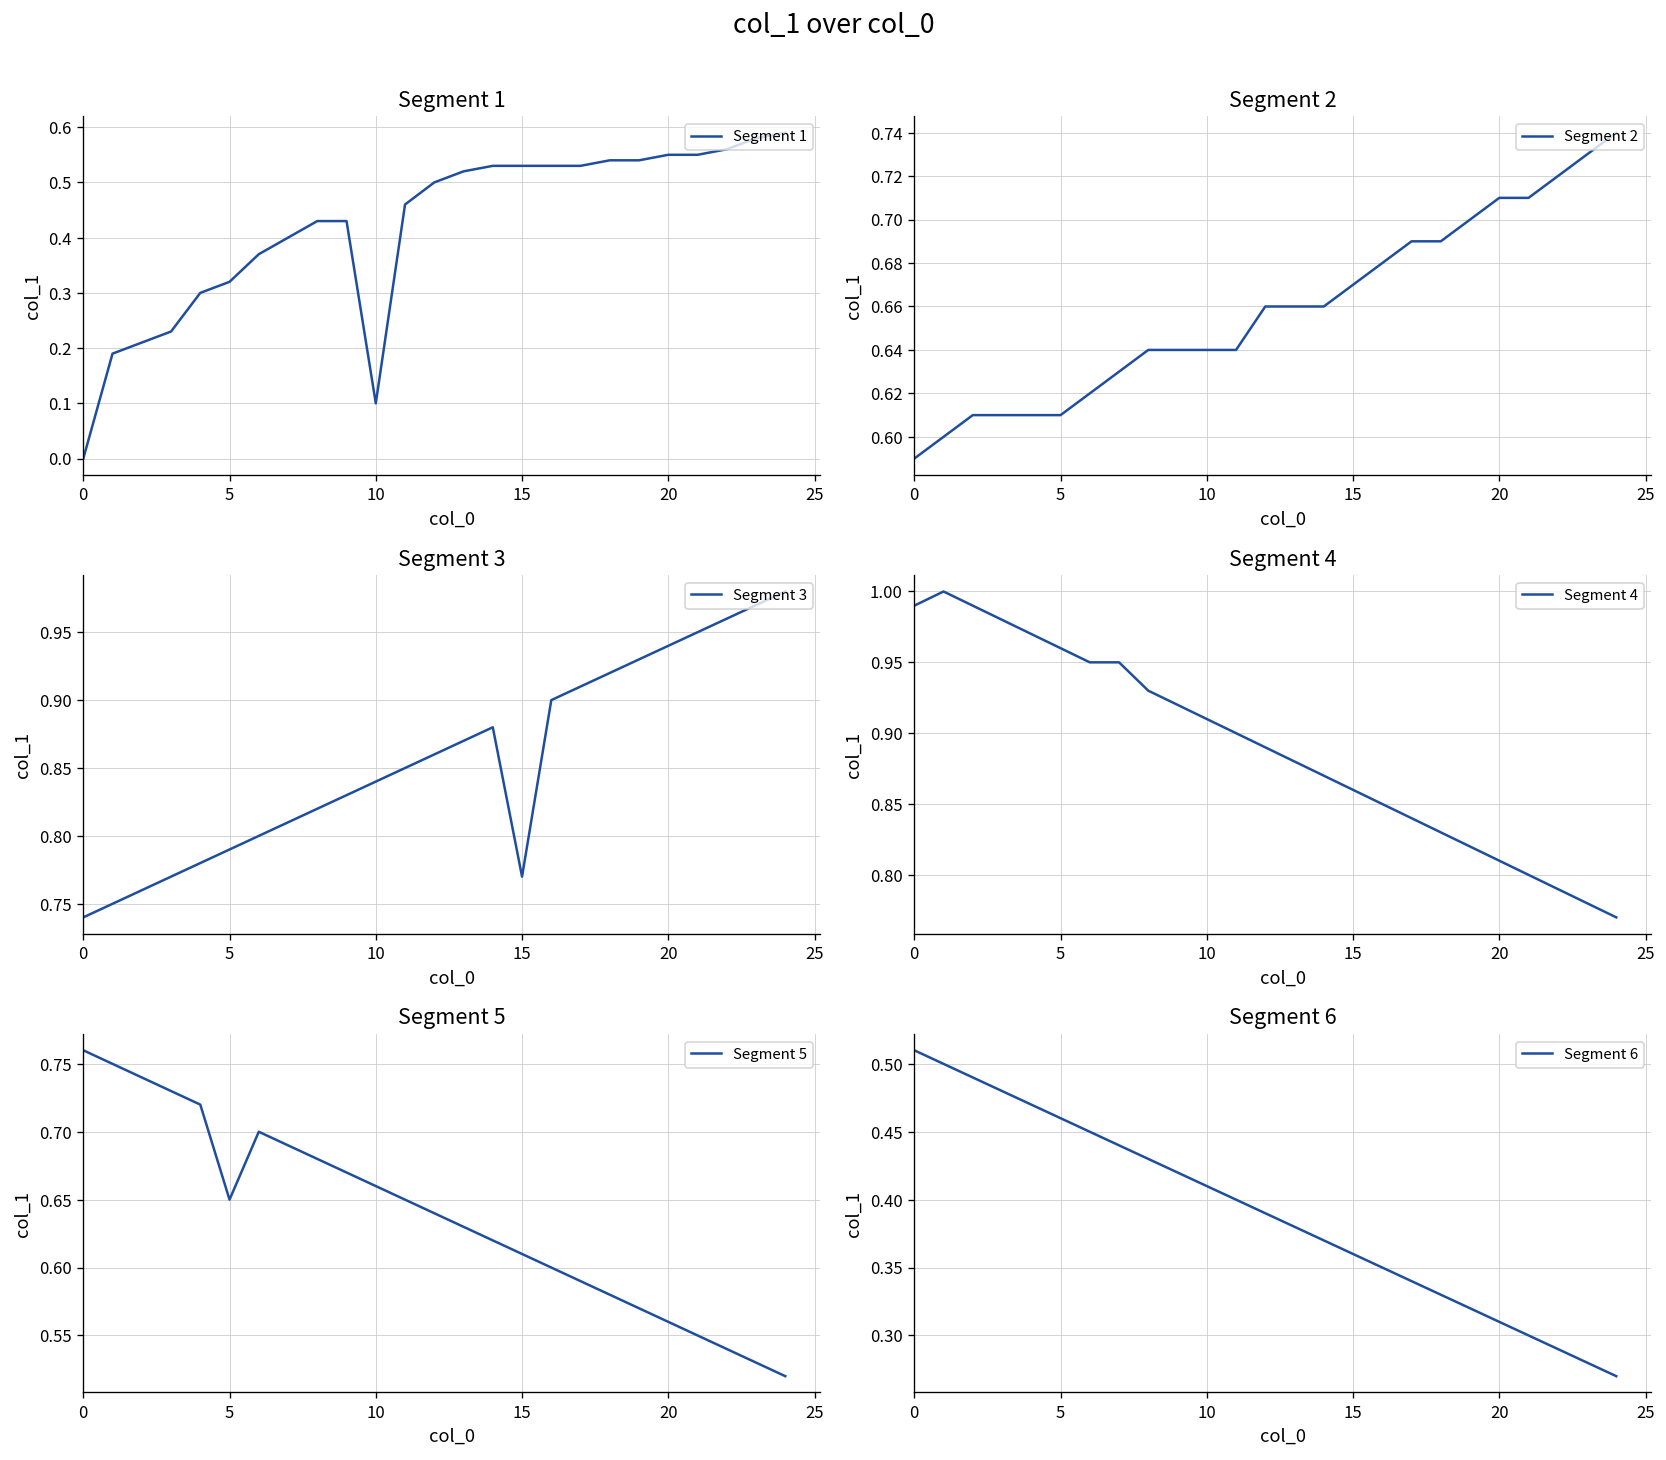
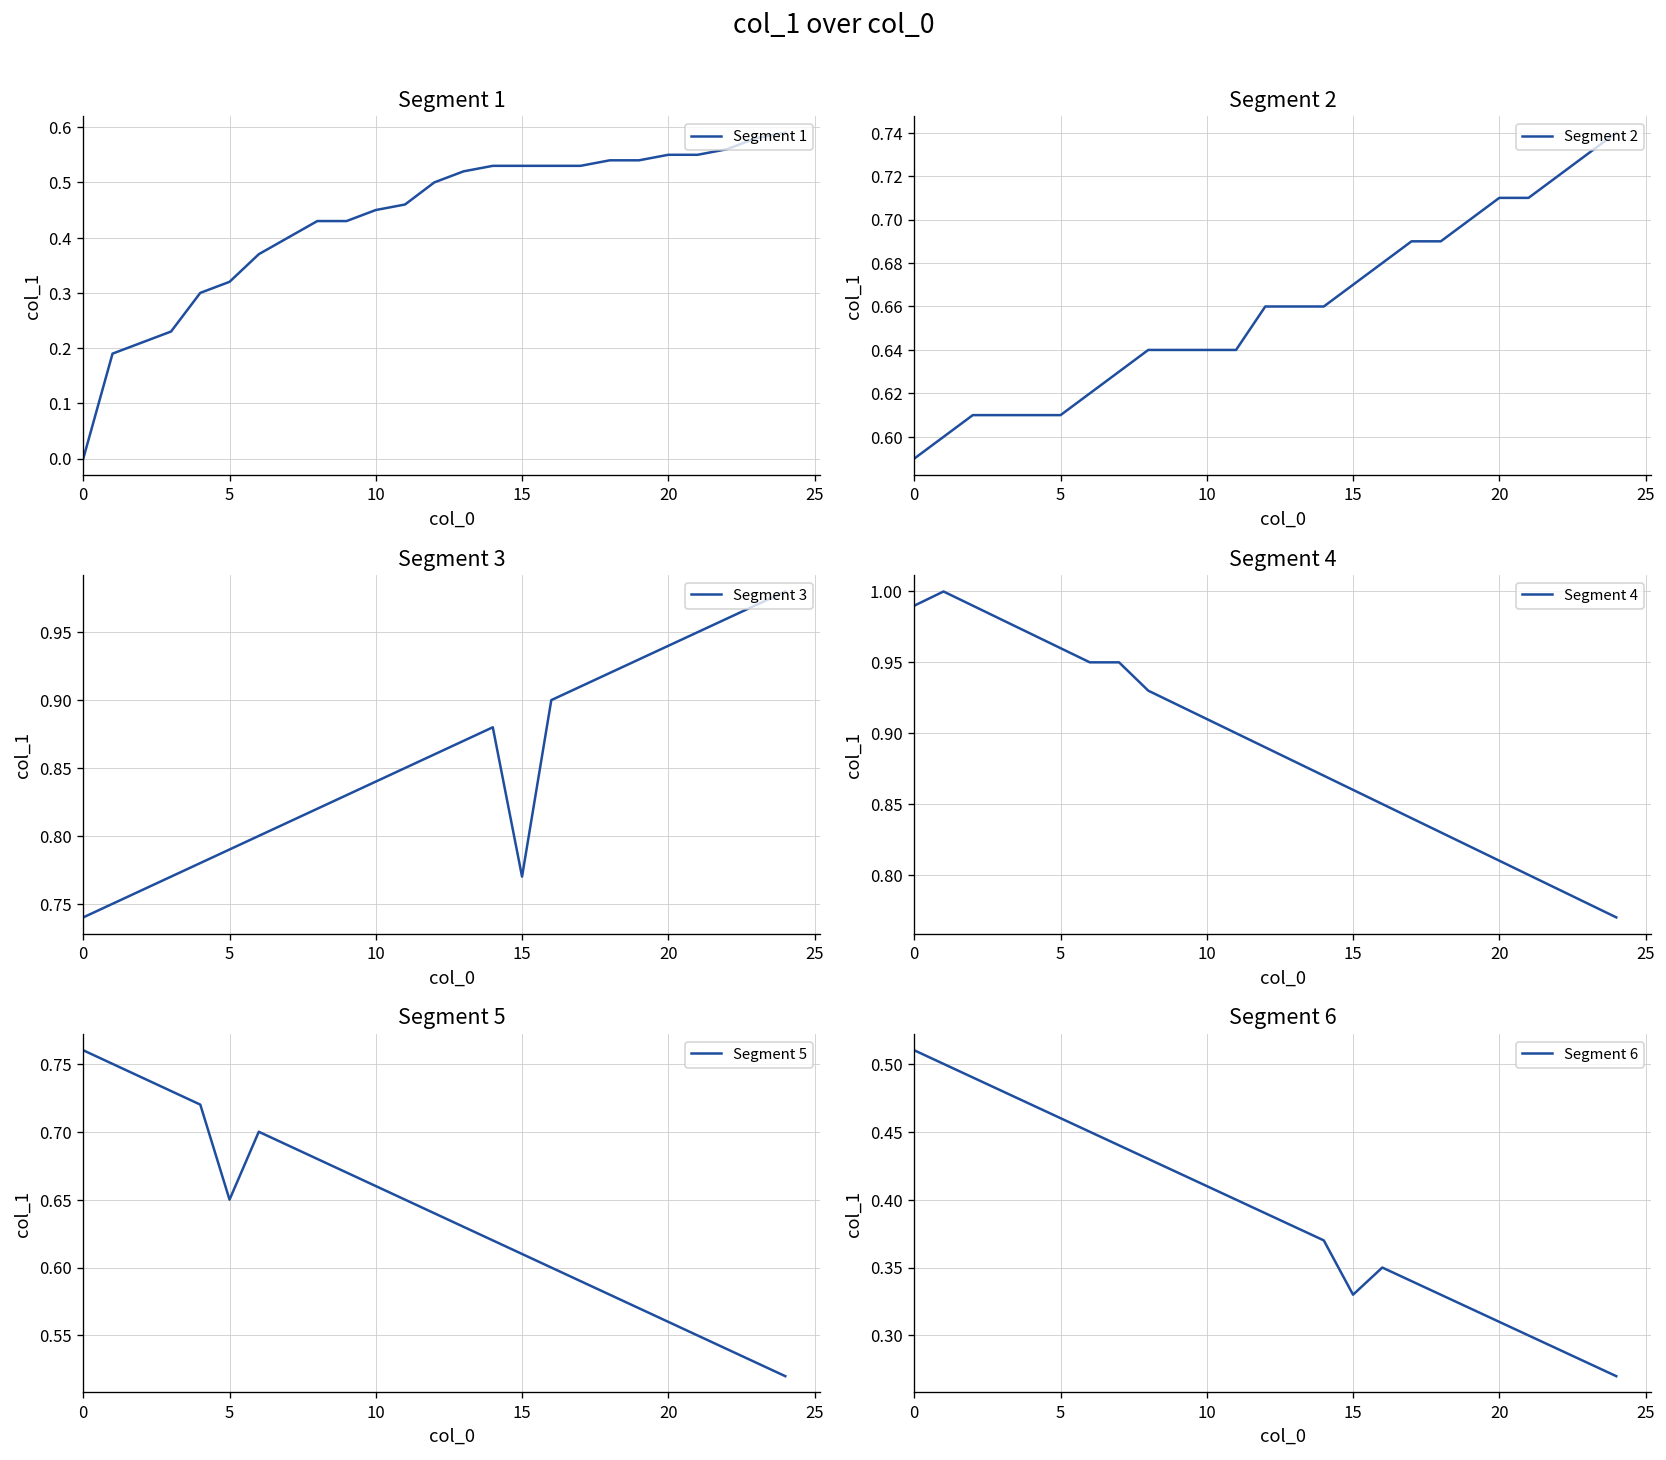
  {
    "Segment 1": {
      "0": 0.00,
      "5": 0.32,
-     "10": 0.10,
+     "10": 0.45,
      "15": 0.53,
      "20": 0.55
    },
    "Segment 2": {
      "0": 0.590,
      "5": 0.610,
      "10": 0.640,
      "15": 0.670,
      "20": 0.710
    },
    "Segment 3": {
      "0": 0.740,
      "5": 0.790,
      "10": 0.840,
      "15": 0.770,
      "20": 0.940
    },
    "Segment 4": {
      "0": 0.990,
      "5": 0.960,
      "10": 0.910,
      "15": 0.860,
      "20": 0.810
    },
    "Segment 5": {
      "0": 0.760,
      "5": 0.650,
      "10": 0.660,
      "15": 0.610,
      "20": 0.560
    },
    "Segment 6": {
      "0": 0.51,
      "5": 0.46,
      "10": 0.41,
-     "15": 0.36,
+     "15": 0.33,
      "20": 0.31
    }
  }
